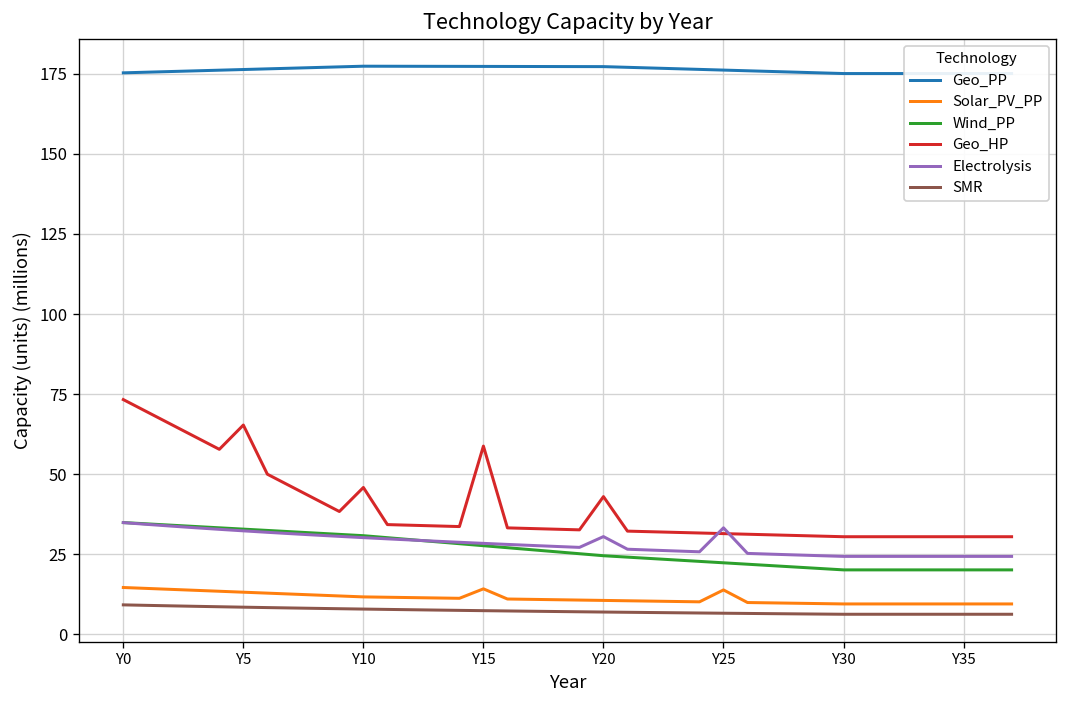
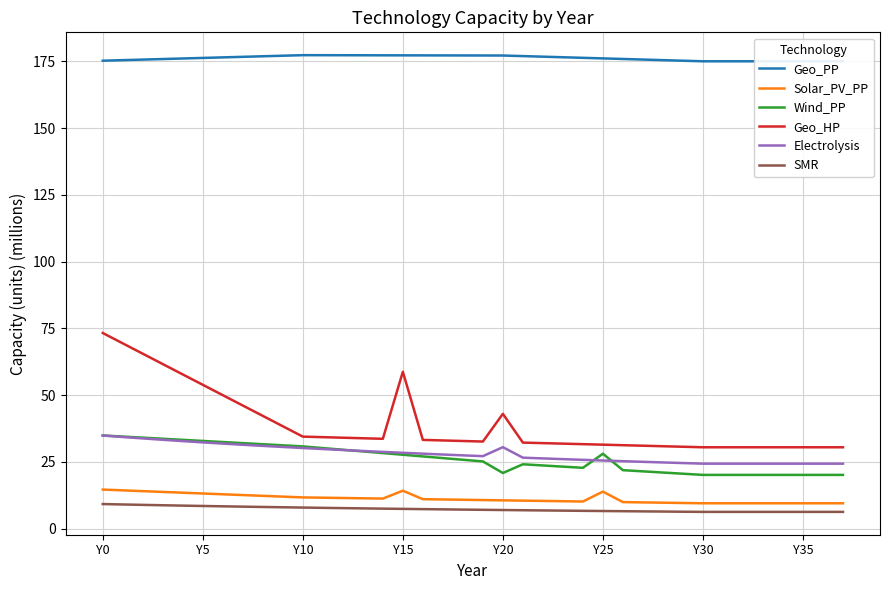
  {
    "Geo_PP": {
      "Y0": 175,
      "Y5": 176,
      "Y10": 177,
      "Y15": 177,
      "Y20": 177,
      "Y25": 176,
      "Y30": 175
    },
    "Solar_PV_PP": {
      "Y0": 15,
      "Y5": 13,
      "Y10": 12,
      "Y15": 14,
      "Y20": 11,
      "Y25": 14,
      "Y30": 10,
      "Y35": 10
    },
    "Wind_PP": {
-     "Y20": 25,
-     "Y25": 22,
+     "Y20": 21,
+     "Y25": 28,
      "Y30": 20,
      "Y35": 20
    },
    "Geo_HP": {
      "Y0": 73,
-     "Y5": 65,
-     "Y10": 46,
+     "Y5": 54,
+     "Y10": 34,
      "Y15": 59,
      "Y20": 43,
      "Y25": 31,
      "Y30": 31,
      "Y35": 31
    },
    "Electrolysis": {
      "Y20": 31,
-     "Y25": 33,
+     "Y25": 26,
      "Y30": 24,
      "Y35": 24
    },
    "SMR": {
      "Y0": 9,
      "Y5": 9,
      "Y10": 8,
      "Y15": 7,
      "Y20": 7,
      "Y25": 7,
      "Y30": 6,
      "Y35": 6
    }
  }
